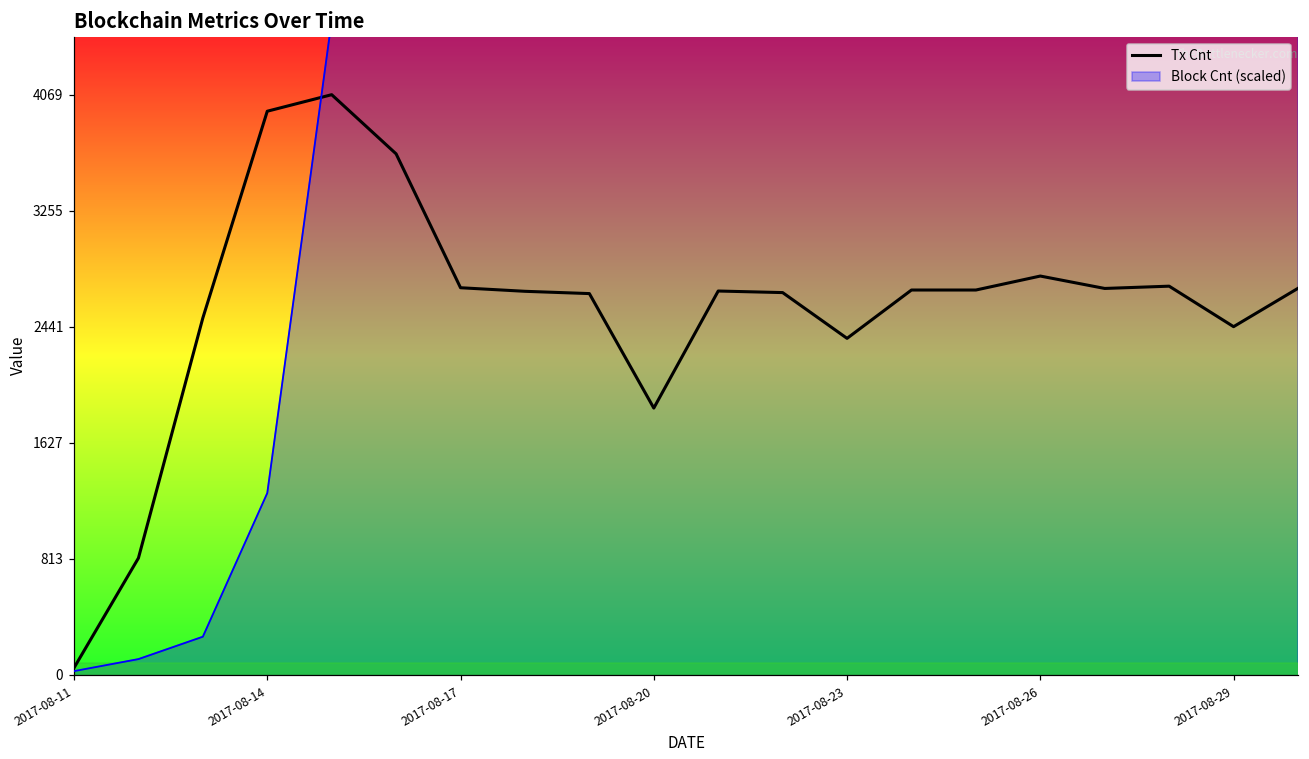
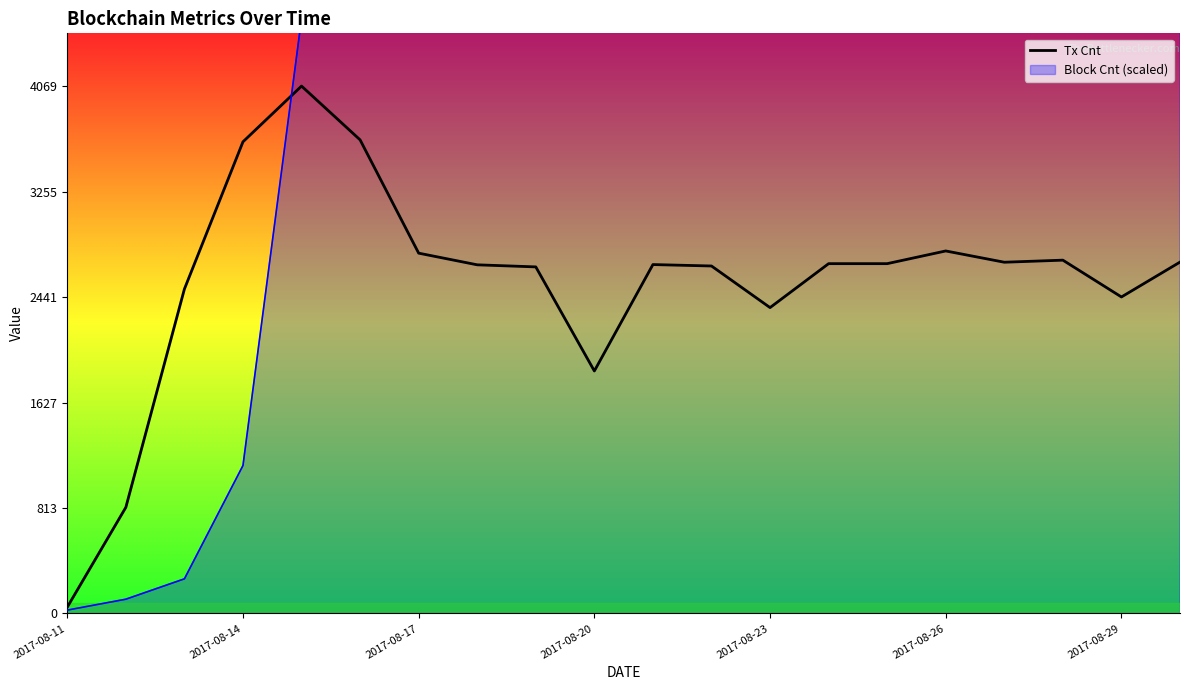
  {
    "Tx Cnt": {
-     "2017-08-14": 3950,
-     "2017-08-17": 2720,
+     "2017-08-14": 3640,
+     "2017-08-17": 2780,
      "2017-08-20": 1870,
      "2017-08-23": 2360,
      "2017-08-26": 2800,
      "2017-08-29": 2440
    },
    "Block Cnt (scaled)": {
-     "2017-08-14": 1270
+     "2017-08-14": 1140
    }
  }
